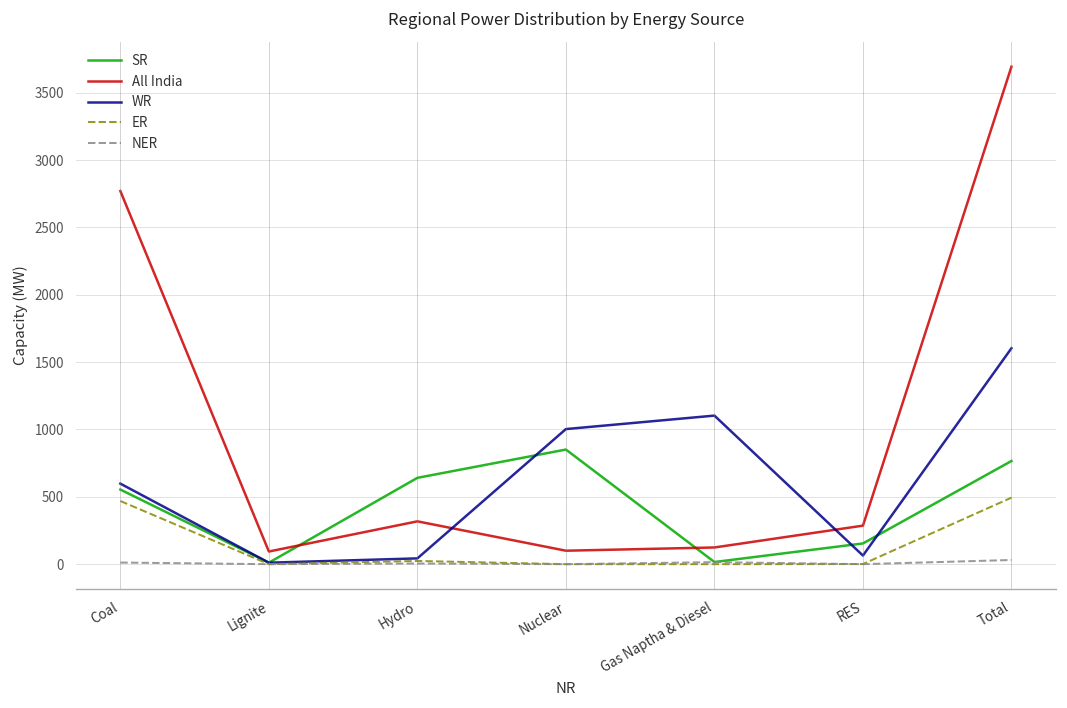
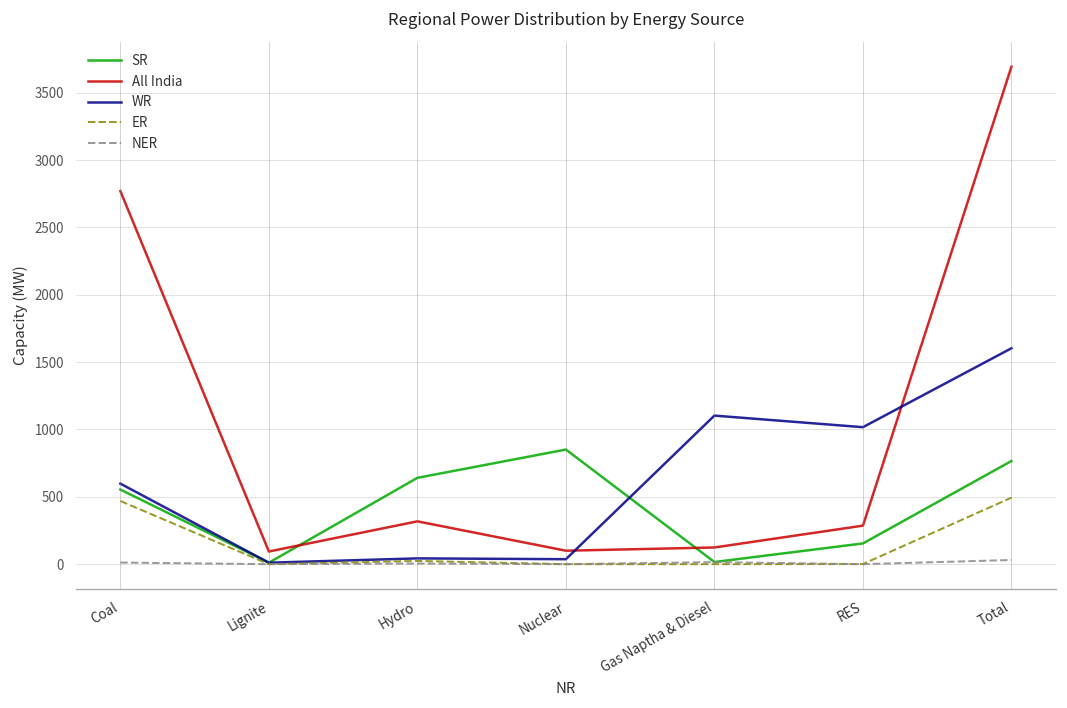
  {
    "SR": {
      "Coal": 550,
      "Hydro": 640,
      "Nuclear": 850,
      "RES": 150,
      "Total": 770
    },
    "All India": {
      "Coal": 2770,
      "Lignite": 90,
      "Hydro": 320,
      "Nuclear": 100,
      "Gas Naptha & Diesel": 120,
      "RES": 290,
      "Total": 3690
    },
    "WR": {
      "Coal": 600,
-     "Nuclear": 1000,
+     "Nuclear": 40,
      "Gas Naptha & Diesel": 1100,
-     "RES": 60,
+     "RES": 1020,
      "Total": 1600
    },
    "ER": {
      "Coal": 470,
      "Total": 490
    },
    "NER": {
      "Coal": 10,
      "Total": 30
    }
  }
